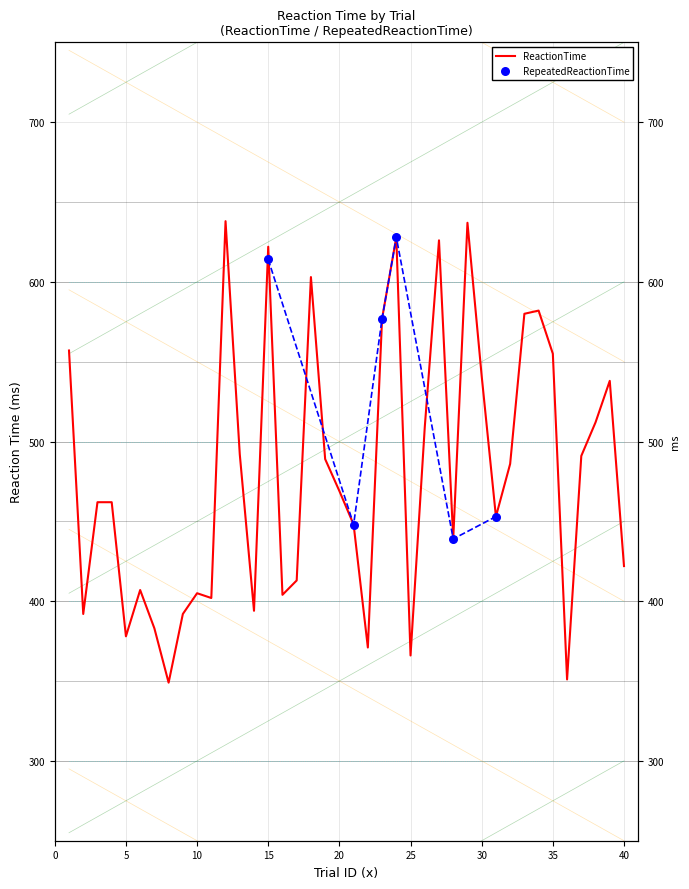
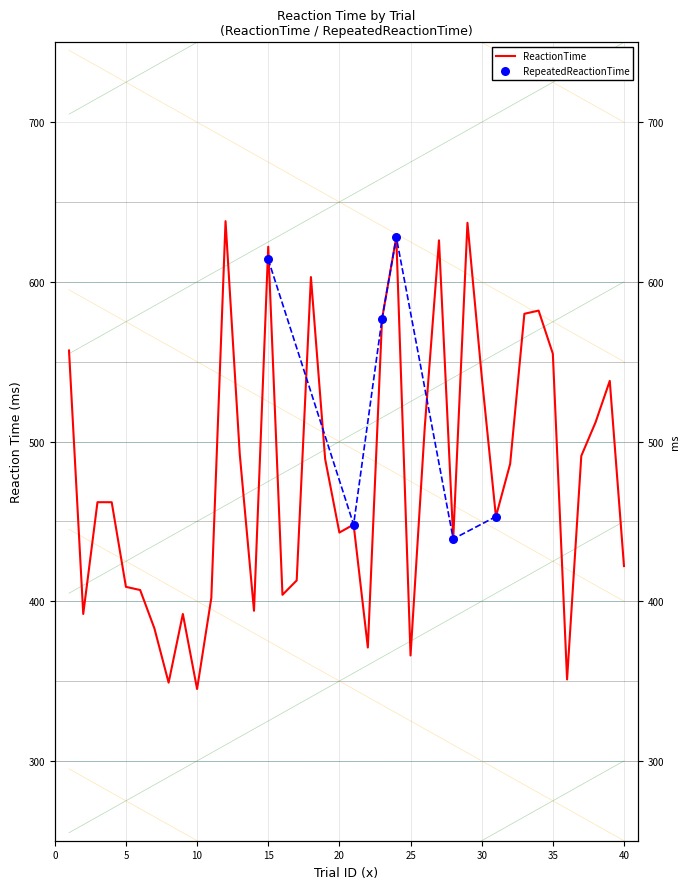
  {
    "ReactionTime": {
-     "5": 378,
-     "10": 405,
+     "5": 409,
+     "10": 345,
      "15": 622,
-     "20": 469,
+     "20": 443,
      "25": 366,
      "30": 541,
      "35": 555,
      "40": 422
    },
    "RepeatedReactionTime": {
      "15": 614
    }
  }
